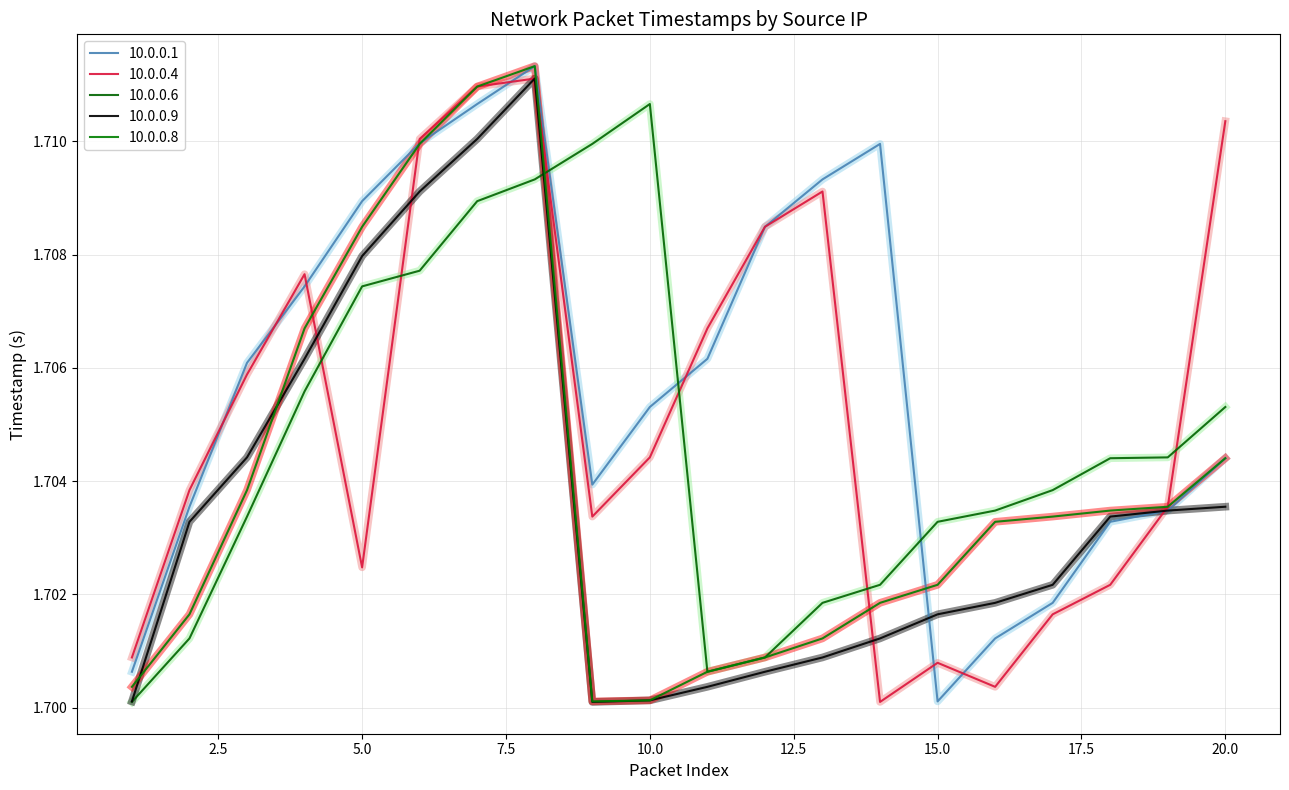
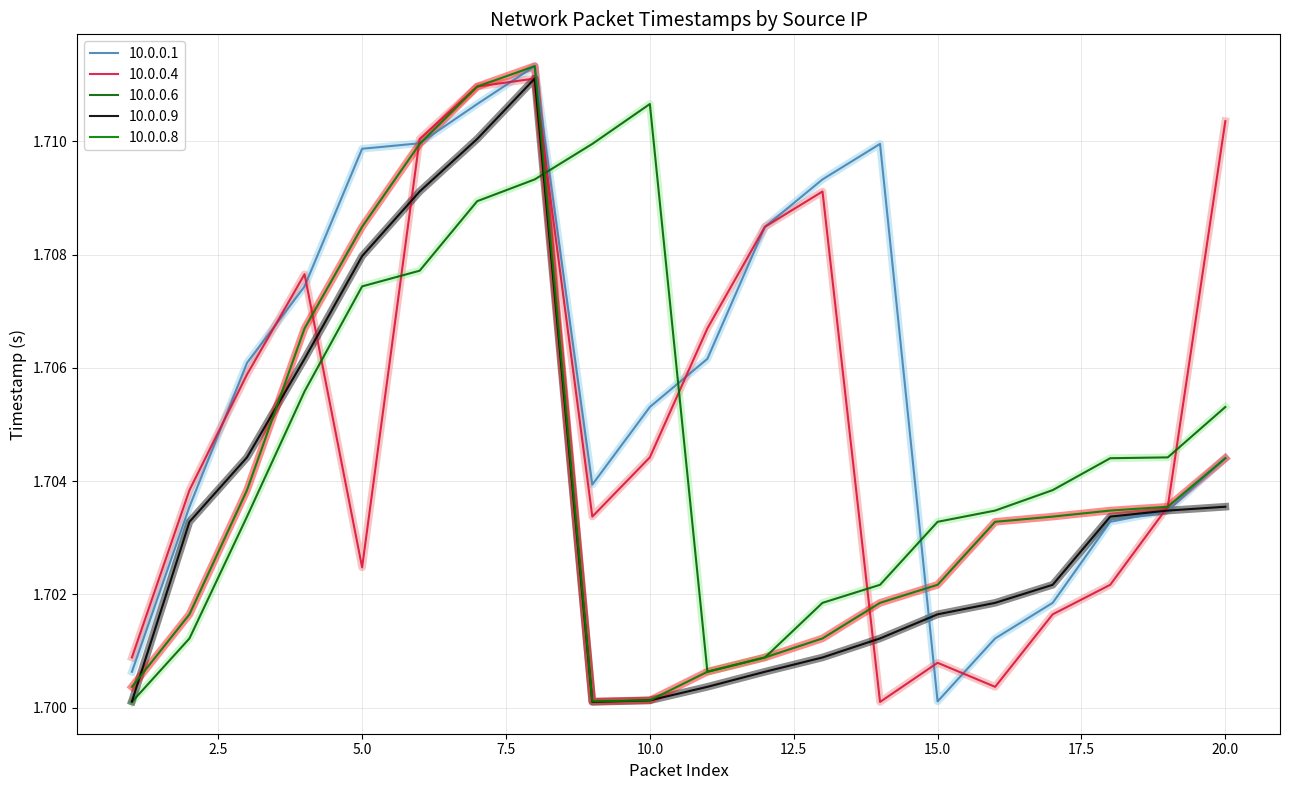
  {
    "10.0.0.1": {
-     "5.0": 1.7089,
+     "5.0": 1.7099,
      "10.0": 1.7053,
      "15.0": 1.7001
    },
    "10.0.0.4": {
      "5.0": 1.7025,
      "10.0": 1.7044,
      "15.0": 1.7008,
      "20.0": 1.7104
    },
    "10.0.0.9": {
      "5.0": 1.7080,
      "15.0": 1.7016,
      "20.0": 1.7035
    }
  }
